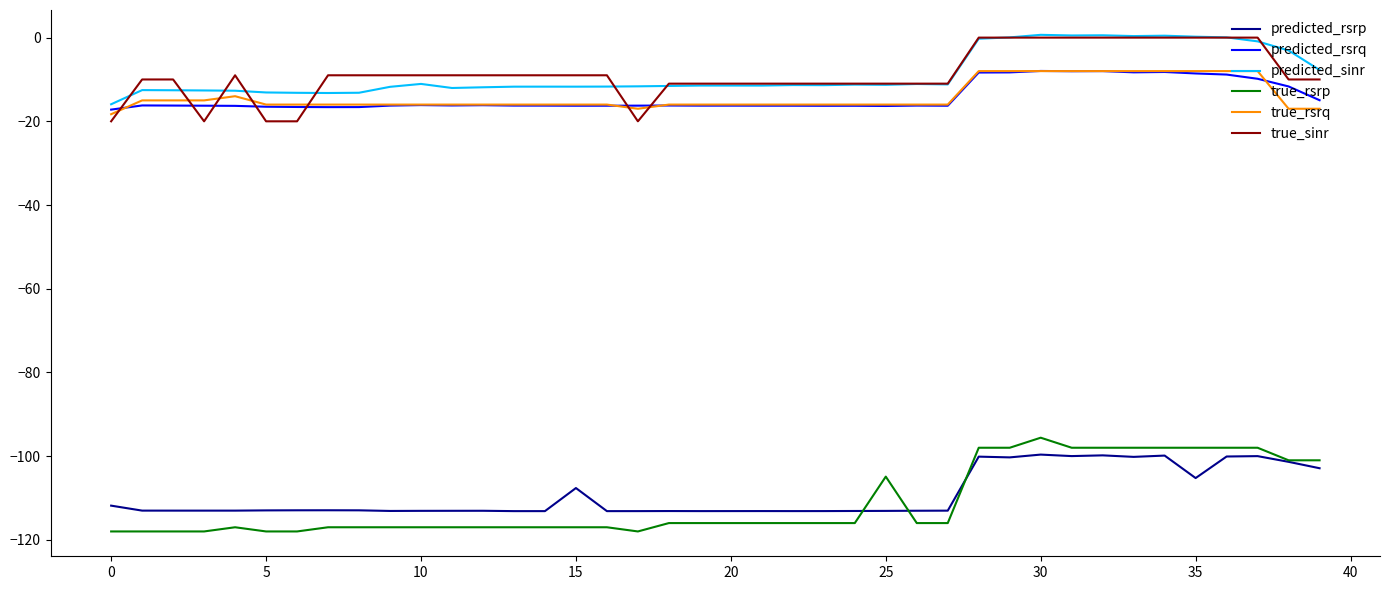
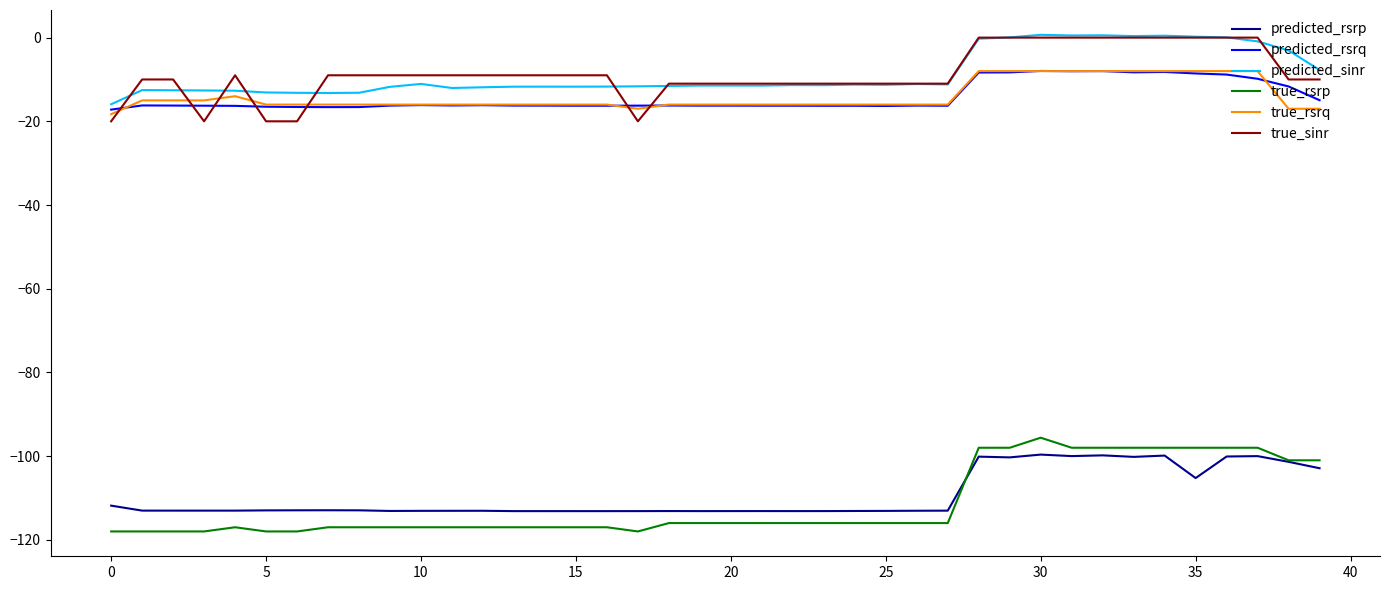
  {
    "predicted_rsrp": {
      "0": -112,
      "5": -113,
      "10": -113,
-     "15": -108,
+     "15": -113,
      "20": -113,
      "25": -113,
      "30": -100,
      "35": -105
    },
    "predicted_rsrq": {
      "0": -17
    },
    "predicted_sinr": {
      "0": -16,
      "5": -13,
      "10": -11,
      "15": -12,
      "30": 1
    },
    "true_rsrp": {
      "0": -118,
      "5": -118,
      "10": -117,
      "15": -117,
      "20": -116,
-     "25": -105,
+     "25": -116,
      "30": -96,
      "35": -98
    },
    "true_rsrq": {
      "0": -18
    },
    "true_sinr": {
      "0": -20,
      "5": -20,
      "10": -9,
      "15": -9,
      "30": 0
    }
  }
